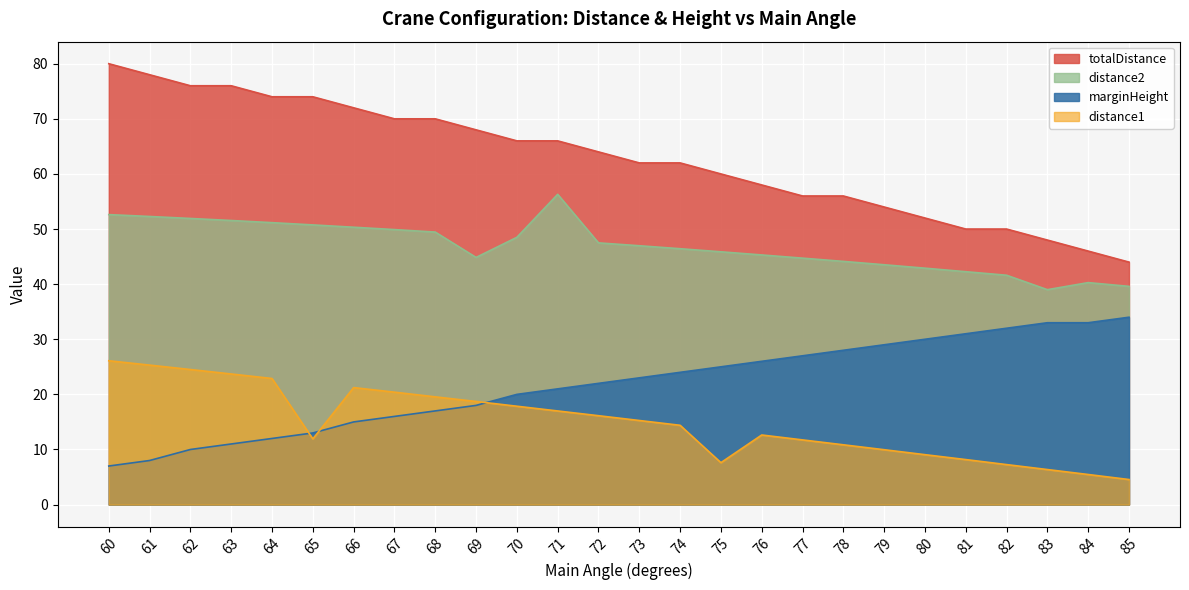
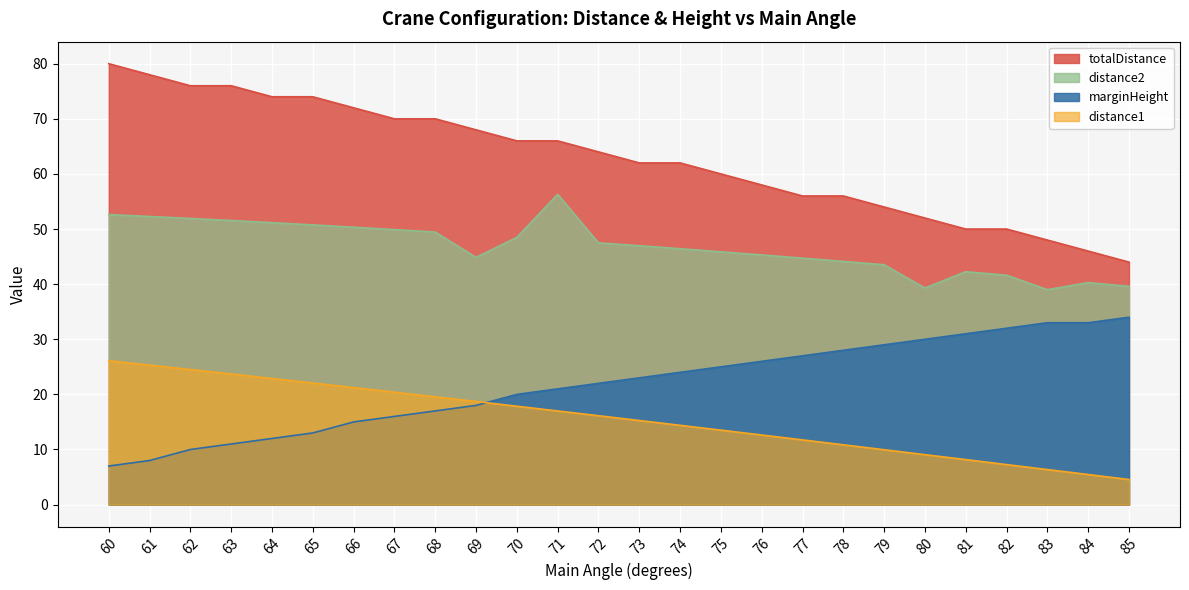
  {
    "totalDistance": {
      "60": 80,
      "61": 78,
      "62": 76,
      "63": 76,
      "64": 74,
      "65": 74,
      "66": 72,
      "67": 70,
      "68": 70,
      "69": 68,
      "70": 66,
      "71": 66,
      "72": 64,
      "73": 62,
      "74": 62,
      "75": 60,
      "76": 58,
      "77": 56,
      "78": 56,
      "79": 54,
      "80": 52,
      "81": 50,
      "82": 50,
      "83": 48,
      "84": 46,
      "85": 44
    },
    "distance2": {
      "60": 53,
      "61": 52,
      "62": 52,
      "63": 52,
      "64": 51,
      "65": 51,
      "66": 50,
      "67": 50,
      "68": 49,
      "69": 45,
      "70": 49,
      "71": 56,
      "72": 47,
      "73": 47,
      "74": 46,
      "75": 46,
      "76": 45,
      "77": 45,
      "78": 44,
      "79": 44,
-     "80": 43,
+     "80": 39,
      "81": 42,
      "82": 42,
      "83": 39,
      "84": 40,
      "85": 40
    },
    "marginHeight": {
      "60": 7,
      "61": 8,
      "62": 10,
      "63": 11,
      "64": 12,
      "65": 13,
      "66": 15,
      "67": 16,
      "68": 17,
      "69": 18,
      "70": 20,
      "71": 21,
      "72": 22,
      "73": 23,
      "74": 24,
      "75": 25,
      "76": 26,
      "77": 27,
      "78": 28,
      "79": 29,
      "80": 30,
      "81": 31,
      "82": 32,
      "83": 33,
      "84": 33,
      "85": 34
    },
    "distance1": {
      "60": 26,
      "61": 25,
      "62": 25,
      "63": 24,
      "64": 23,
-     "65": 12,
+     "65": 22,
      "66": 21,
      "67": 20,
      "68": 20,
      "69": 19,
      "70": 18,
      "71": 17,
      "72": 16,
      "73": 15,
      "74": 14,
-     "75": 8,
+     "75": 14,
      "76": 13,
      "77": 12,
      "78": 11,
      "79": 10,
      "80": 9,
      "81": 8,
      "82": 7,
      "83": 6,
      "84": 5,
      "85": 5
    }
  }
